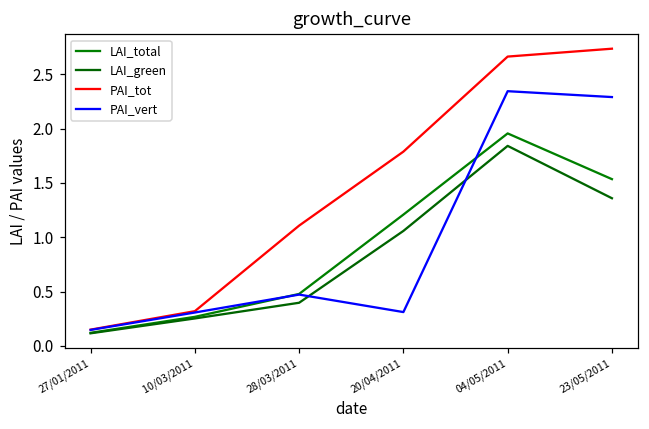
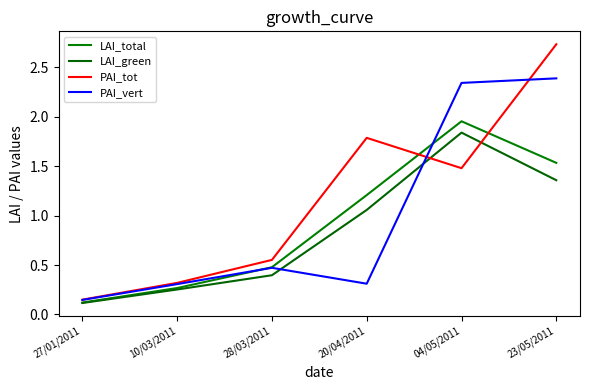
  {
    "PAI_tot": {
-     "28/03/2011": 1.1,
+     "28/03/2011": 0.6,
      "20/04/2011": 1.8,
-     "04/05/2011": 2.7,
+     "04/05/2011": 1.5,
      "23/05/2011": 2.7
    },
    "PAI_vert": {
      "20/04/2011": 0.3,
      "04/05/2011": 2.3,
-     "23/05/2011": 2.3
+     "23/05/2011": 2.4
    }
  }
